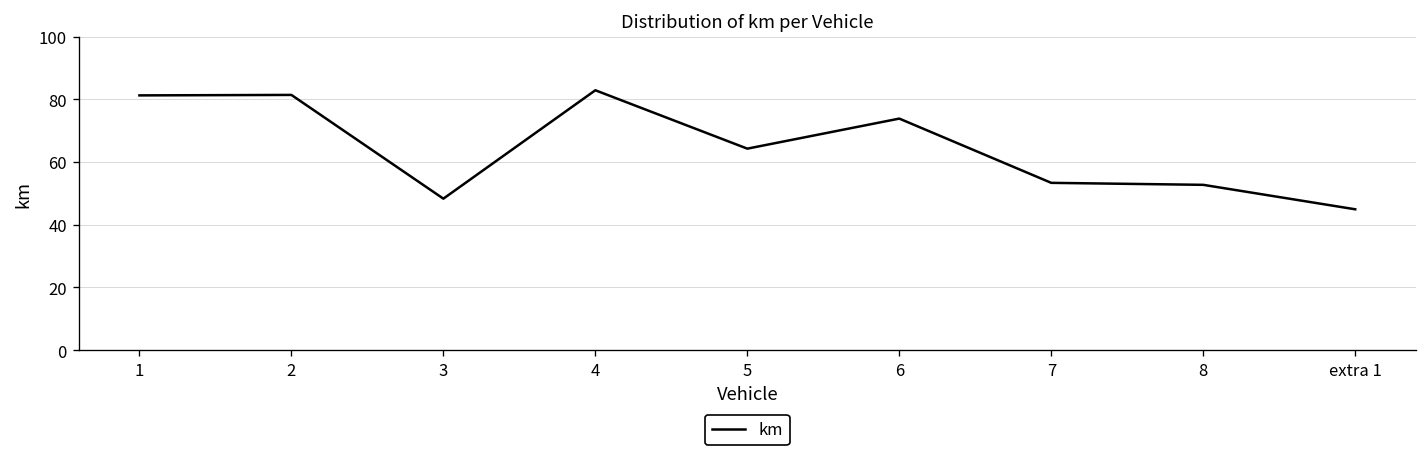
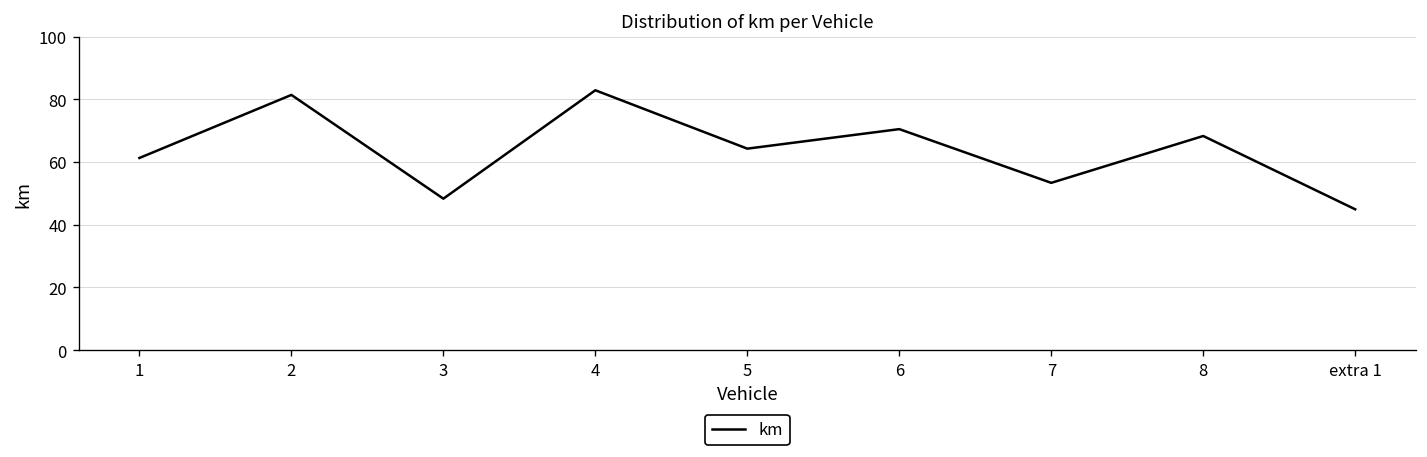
  {
-   "1": 81,
+   "1": 61,
    "2": 81,
    "3": 48,
    "4": 83,
    "5": 64,
-   "6": 74,
+   "6": 71,
    "7": 53,
-   "8": 53,
+   "8": 68,
    "extra 1": 45
  }
